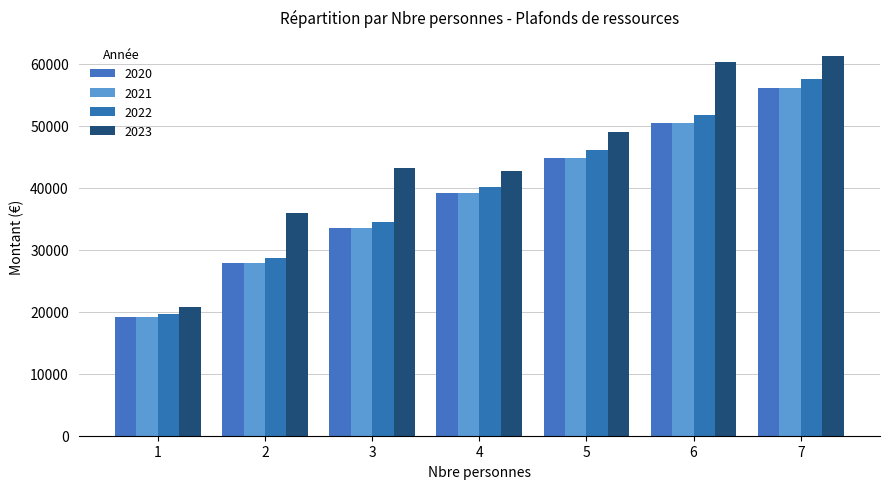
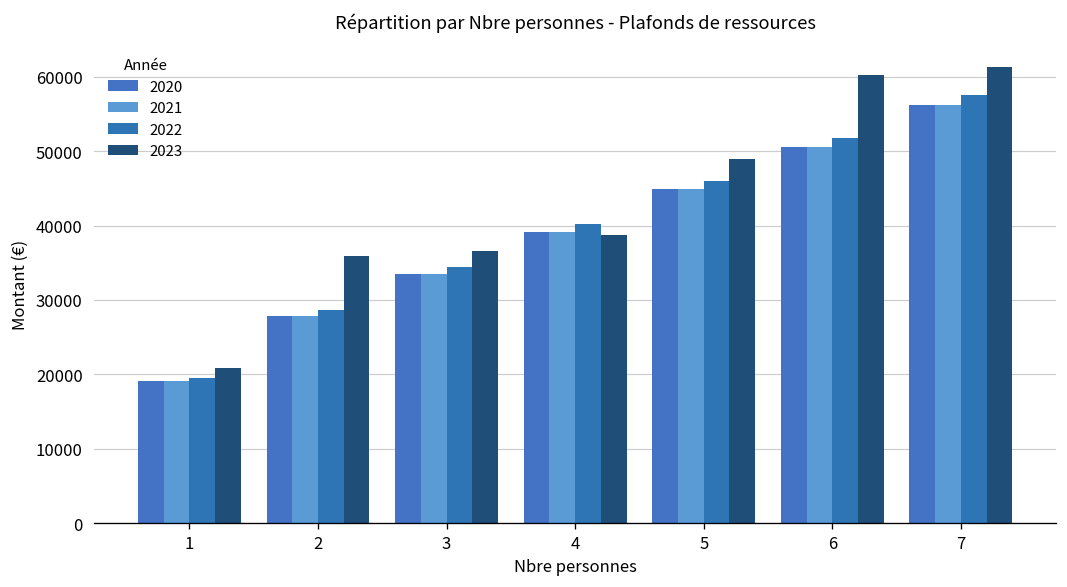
  {
    "2023": {
      "1": 21000,
      "2": 36000,
-     "3": 43000,
-     "4": 43000,
+     "3": 37000,
+     "4": 39000,
      "5": 49000,
      "6": 60000,
      "7": 61000
    }
  }
